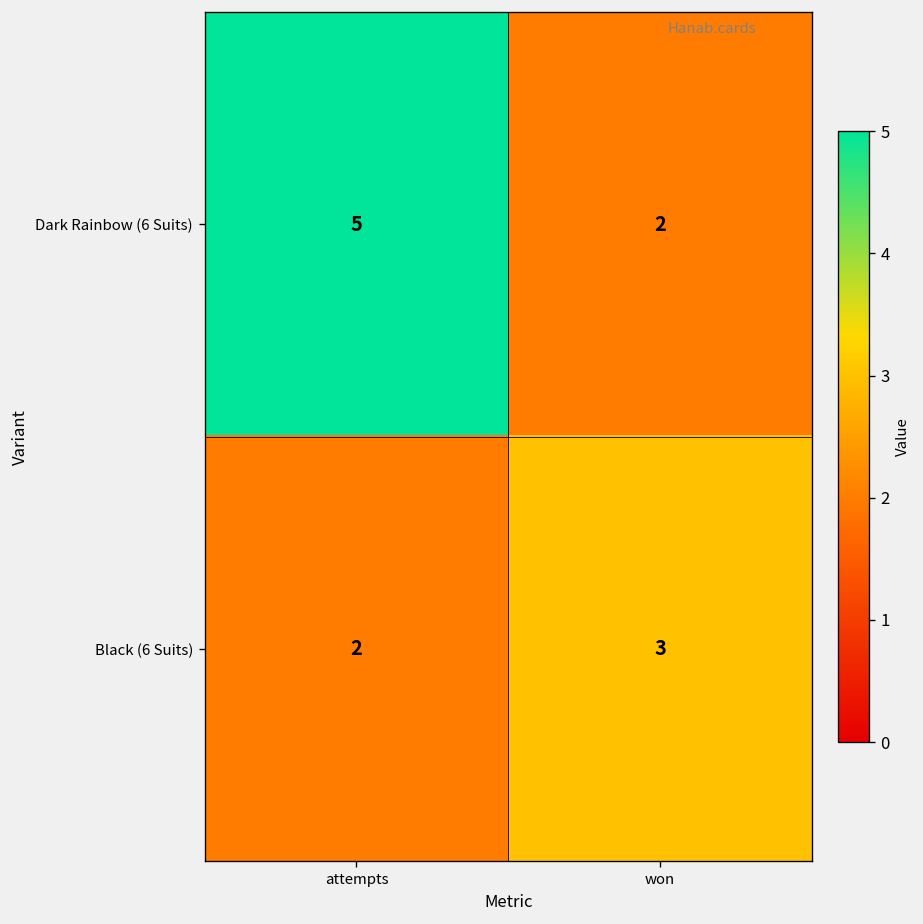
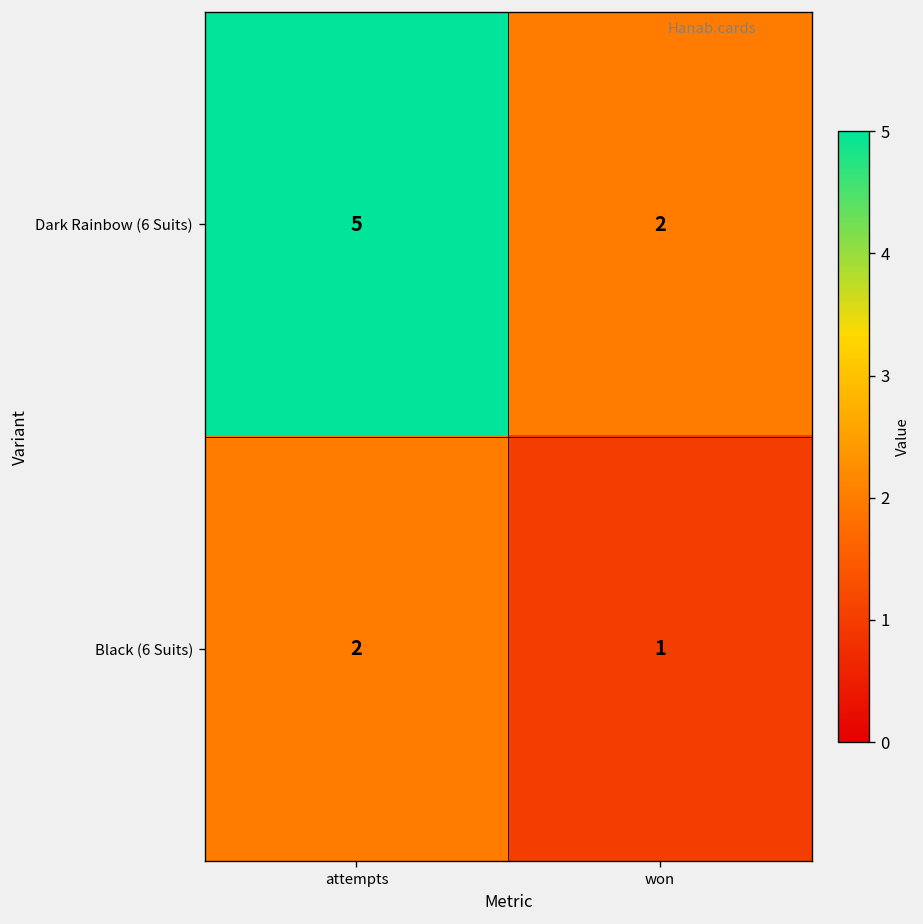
  {
    "Dark Rainbow (6 Suits)": {
      "attempts": 5,
      "won": 2
    },
    "Black (6 Suits)": {
      "attempts": 2,
-     "won": 3
+     "won": 1
    }
  }
